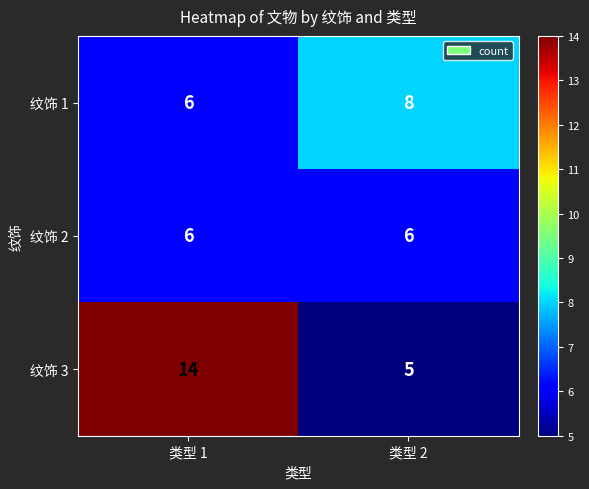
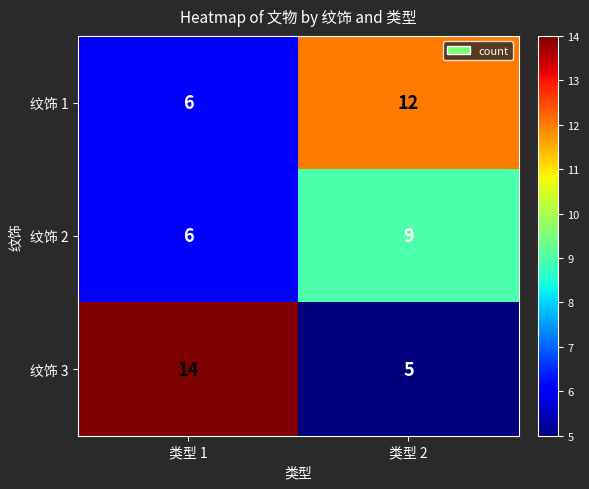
  {
    "纹饰 1": {
      "类型 1": 6,
-     "类型 2": 8
+     "类型 2": 12
    },
    "纹饰 2": {
      "类型 1": 6,
-     "类型 2": 6
+     "类型 2": 9
    },
    "纹饰 3": {
      "类型 1": 14,
      "类型 2": 5
    }
  }
